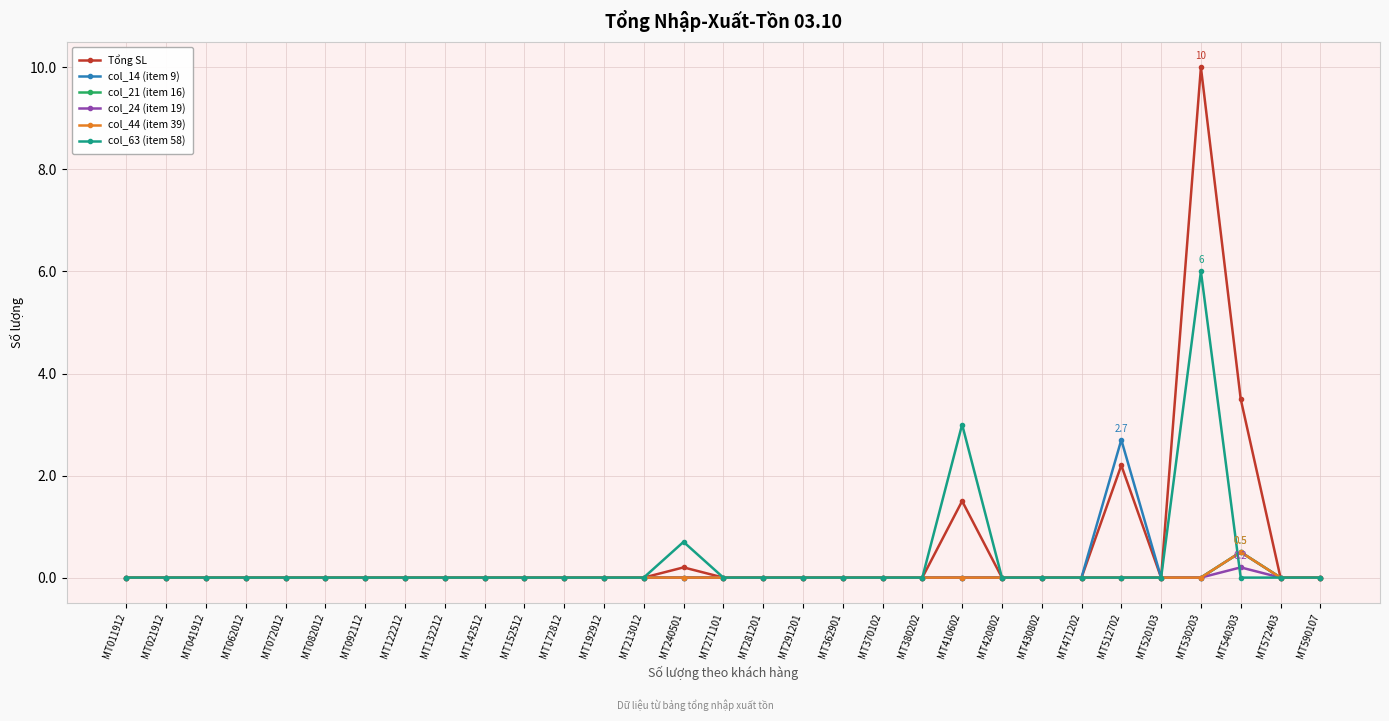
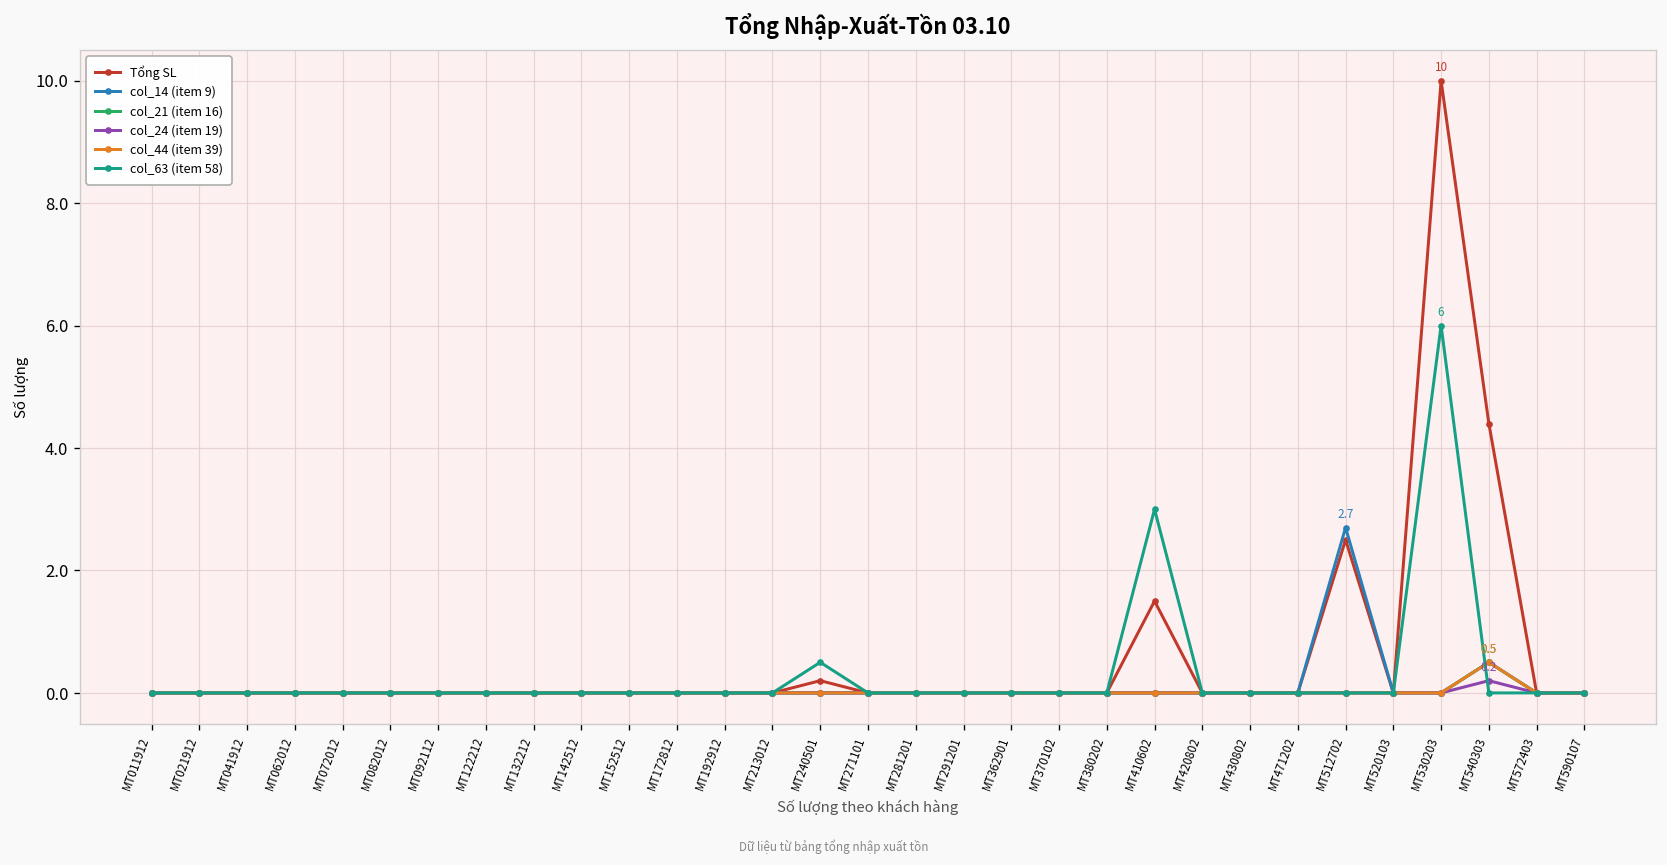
  {
    "Tổng SL": {
      "MT240501": 0.2,
      "MT410602": 1.5,
-     "MT512702": 2.2,
-     "MT540303": 3.5
+     "MT512702": 2.5,
+     "MT540303": 4.4
    },
    "col_14 (item 9)": {
      "MT512702": 2.7
    },
    "col_63 (item 58)": {
-     "MT240501": 0.7,
+     "MT240501": 0.5,
      "MT410602": 3.0,
      "MT540303": 0.0
    }
  }
